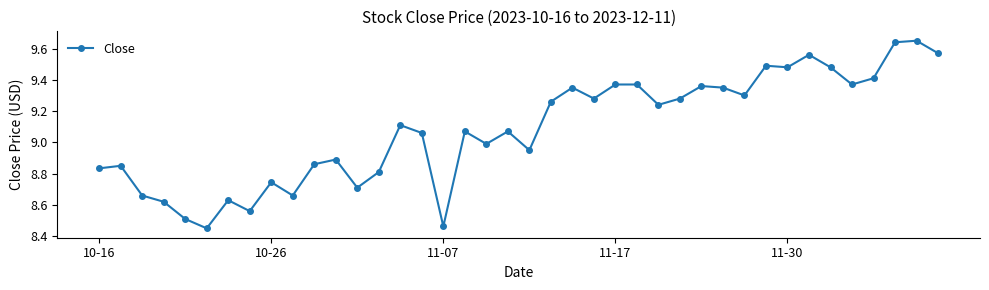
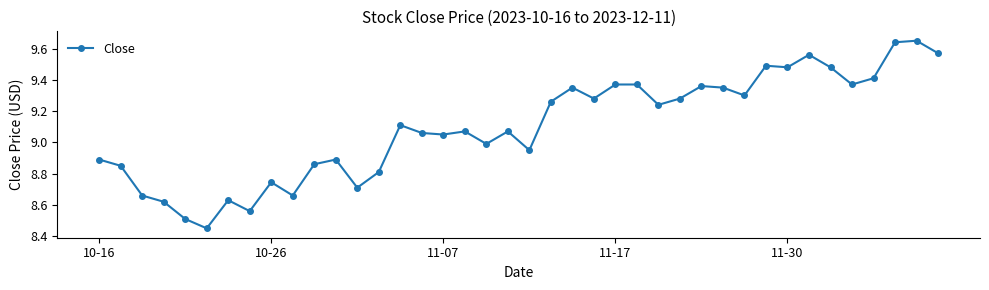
  {
-   "10-16": 8.83,
+   "10-16": 8.89,
    "10-26": 8.74,
-   "11-07": 8.46,
+   "11-07": 9.05,
    "11-17": 9.37,
    "11-30": 9.48
  }
